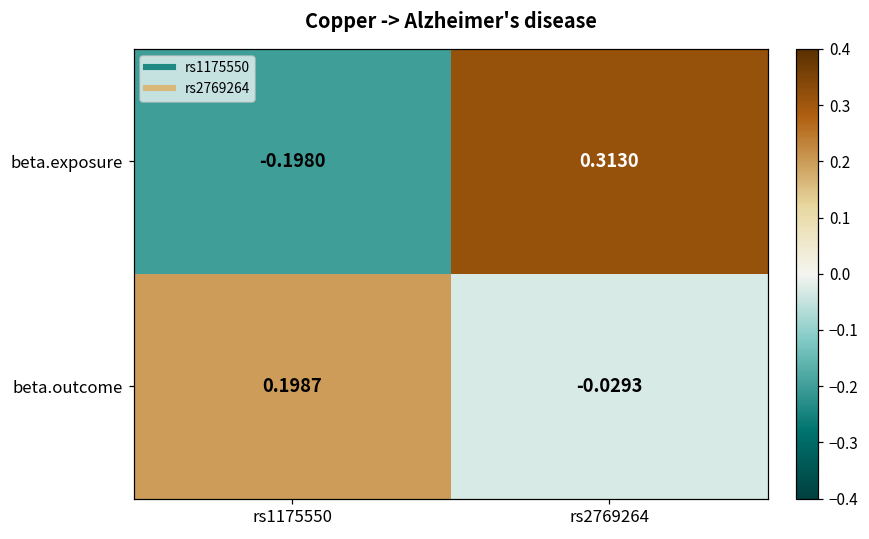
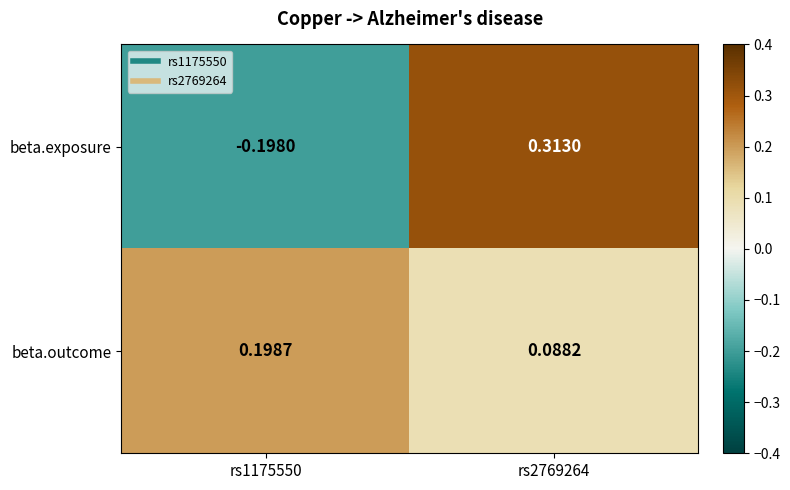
  {
    "beta.exposure": {
      "rs1175550": -0.1980,
      "rs2769264": 0.3130
    },
    "beta.outcome": {
      "rs1175550": 0.1987,
-     "rs2769264": -0.0293
+     "rs2769264": 0.0882
    }
  }
